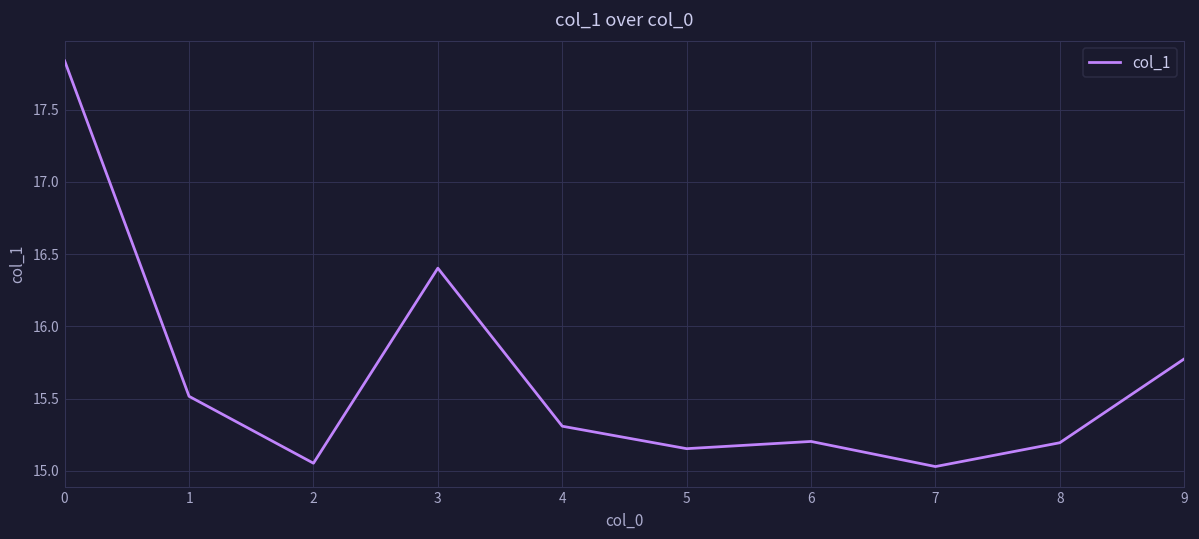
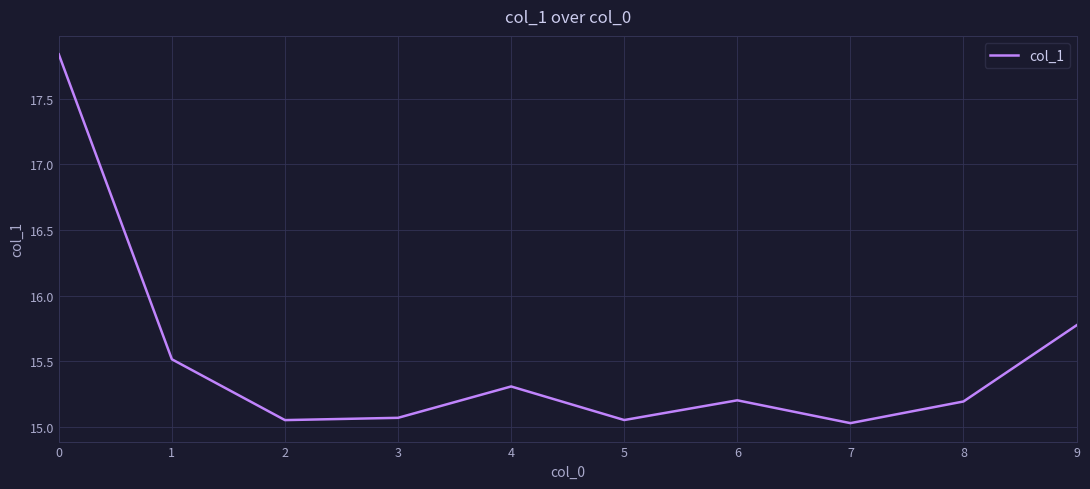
  {
    "0": 17.84,
    "1": 15.52,
    "2": 15.05,
-   "3": 16.40,
+   "3": 15.07,
    "4": 15.31,
-   "5": 15.15,
+   "5": 15.05,
    "6": 15.20,
    "7": 15.03,
    "8": 15.19,
    "9": 15.77
  }
